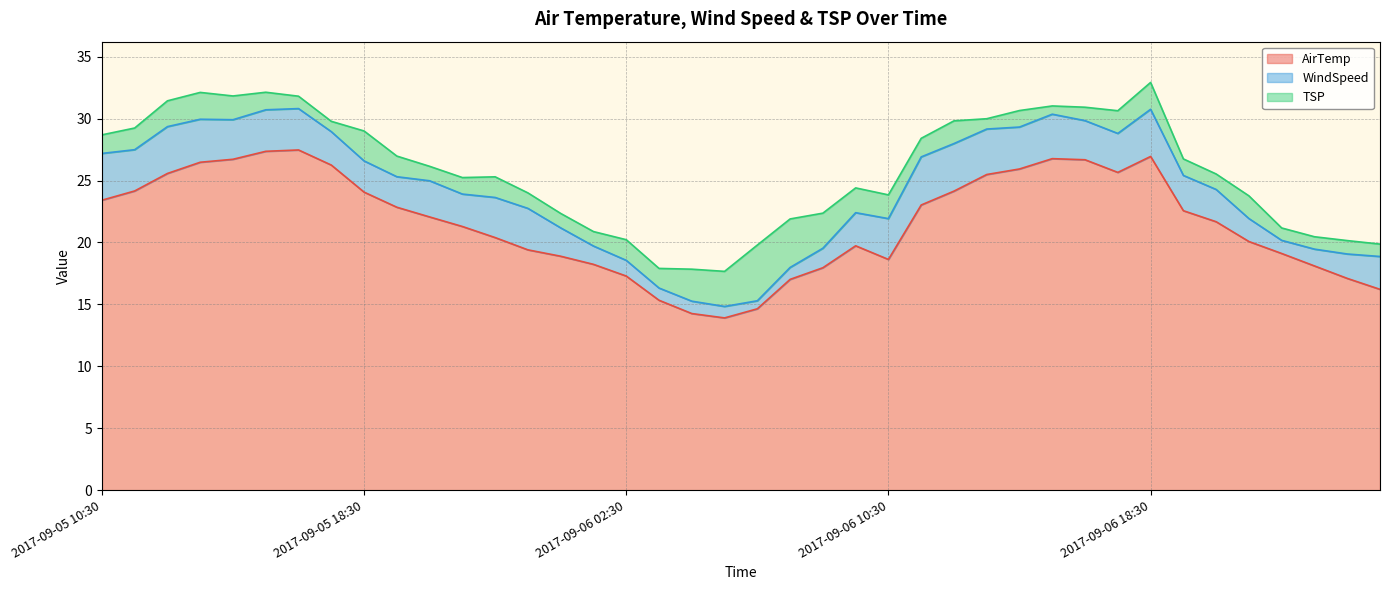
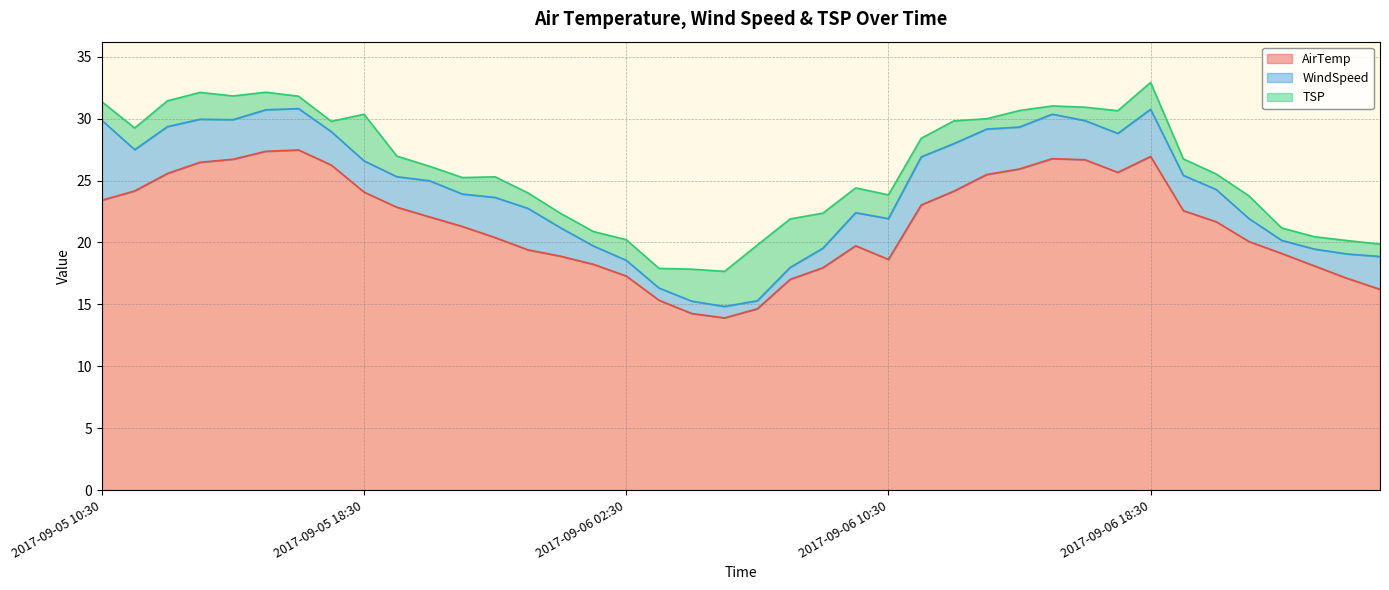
  {
    "AirTemp": {
      "2017-09-05 10:30": 23.4,
      "2017-09-05 18:30": 24.1,
      "2017-09-06 02:30": 17.3,
      "2017-09-06 10:30": 18.6,
      "2017-09-06 18:30": 26.9
    },
    "WindSpeed": {
-     "2017-09-05 10:30": 3.8,
+     "2017-09-05 10:30": 6.4,
      "2017-09-05 18:30": 2.5,
      "2017-09-06 02:30": 1.3,
      "2017-09-06 10:30": 3.3,
      "2017-09-06 18:30": 3.8
    },
    "TSP": {
      "2017-09-05 10:30": 1.5,
-     "2017-09-05 18:30": 2.4,
+     "2017-09-05 18:30": 3.8,
      "2017-09-06 02:30": 1.7,
      "2017-09-06 10:30": 1.9,
      "2017-09-06 18:30": 2.2
    }
  }
